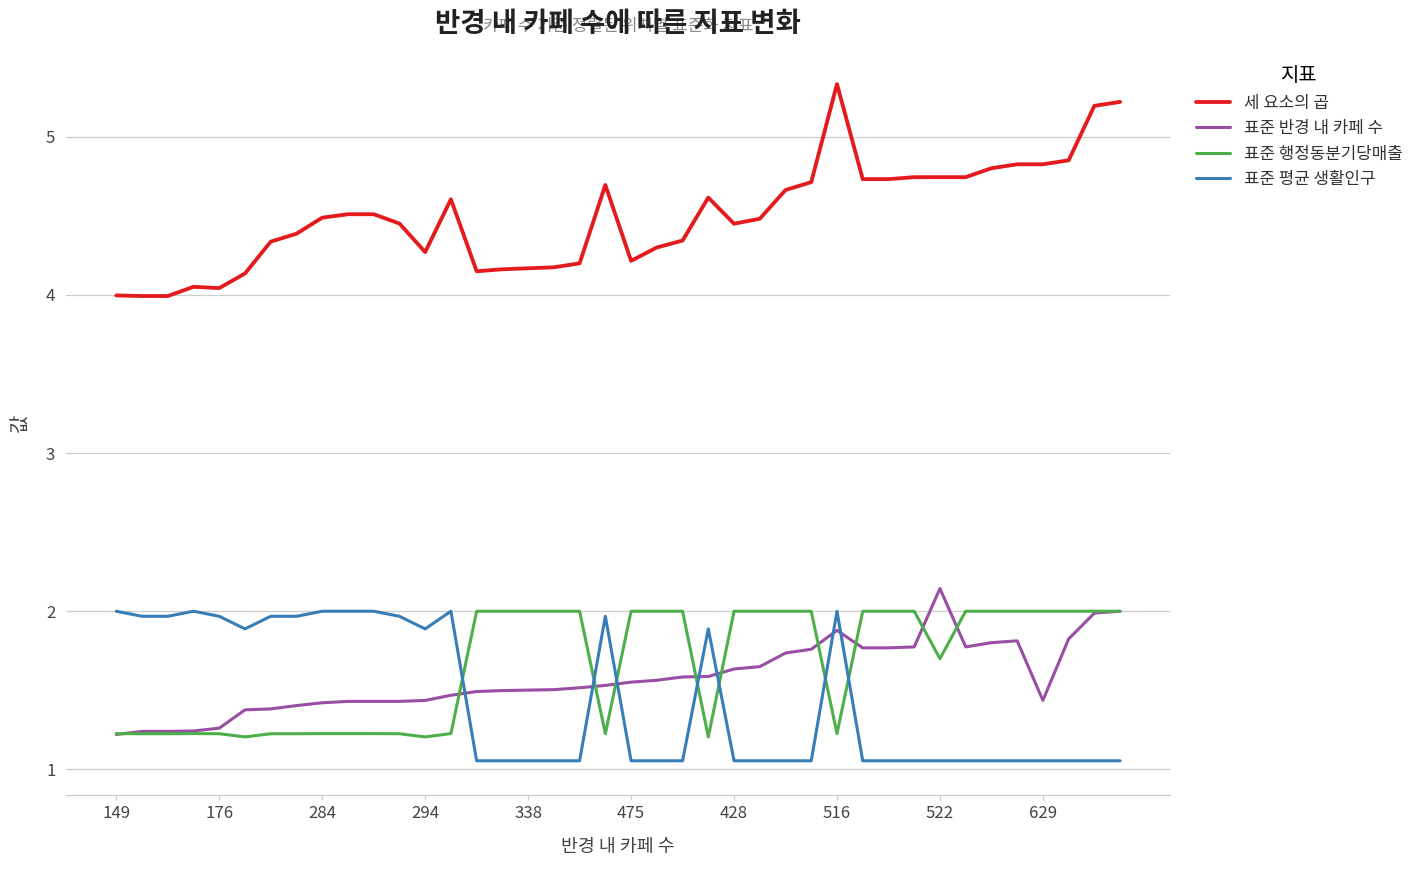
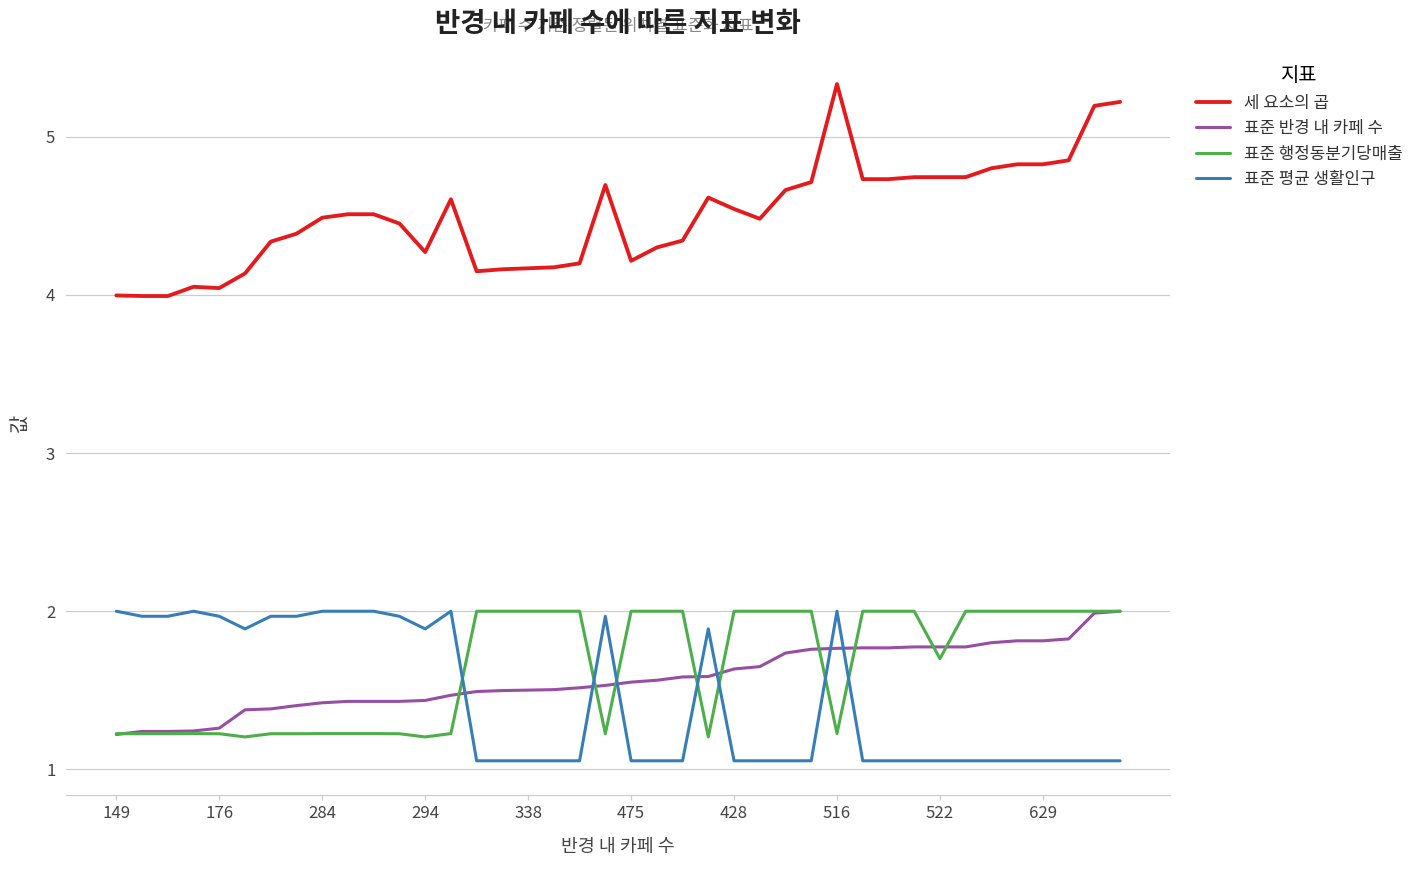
  {
    "세 요소의 곱": {
      "149": 4.00,
      "176": 4.04,
      "284": 4.49,
      "294": 4.27,
      "338": 4.17,
      "475": 4.21,
-     "428": 4.45,
+     "428": 4.54,
      "516": 5.33,
      "522": 4.74,
      "629": 4.82
    },
    "표준 반경 내 카페 수": {
      "176": 1.26,
      "284": 1.42,
      "294": 1.44,
      "338": 1.50,
      "475": 1.55,
      "428": 1.64,
-     "516": 1.88,
-     "522": 2.14,
-     "629": 1.44
+     "516": 1.77,
+     "522": 1.77,
+     "629": 1.81
    },
    "표준 행정동분기당매출": {
      "176": 1.23,
      "284": 1.23,
      "294": 1.21,
      "338": 2.00,
      "475": 2.00,
      "428": 2.00,
      "516": 1.23,
      "522": 1.70,
      "629": 2.00
    },
    "표준 평균 생활인구": {
      "149": 2.00,
      "176": 1.97,
      "284": 2.00,
      "294": 1.89,
      "338": 1.05,
      "475": 1.05,
      "428": 1.05,
      "516": 2.00,
      "522": 1.05,
      "629": 1.05
    }
  }
